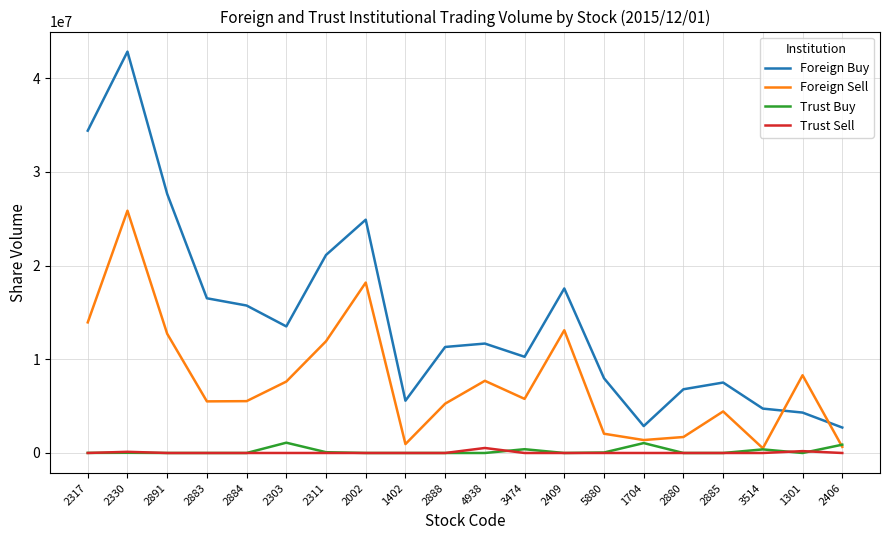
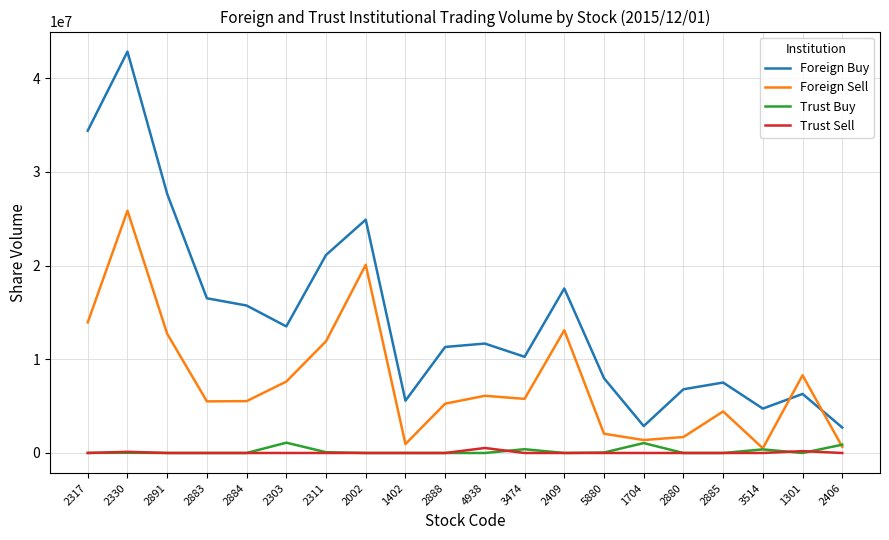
  {
    "Foreign Buy": {
      "2317": 34000000,
      "2330": 43000000,
      "2891": 28000000,
      "2883": 17000000,
      "2884": 16000000,
      "2303": 14000000,
      "2311": 21000000,
      "2002": 25000000,
      "1402": 6000000,
      "2888": 11000000,
      "4938": 12000000,
      "3474": 10000000,
      "2409": 18000000,
      "5880": 8000000,
      "1704": 3000000,
      "2880": 7000000,
      "2885": 8000000,
      "3514": 5000000,
-     "1301": 4000000,
+     "1301": 6000000,
      "2406": 3000000
    },
    "Foreign Sell": {
      "2317": 14000000,
      "2330": 26000000,
      "2891": 13000000,
      "2883": 6000000,
      "2884": 6000000,
      "2303": 8000000,
      "2311": 12000000,
-     "2002": 18000000,
+     "2002": 20000000,
      "1402": 1000000,
      "2888": 5000000,
-     "4938": 8000000,
+     "4938": 6000000,
      "3474": 6000000,
      "2409": 13000000,
      "5880": 2000000,
      "1704": 1000000,
      "2880": 2000000,
      "2885": 4000000,
      "1301": 8000000
    },
    "Trust Buy": {
      "2303": 1000000,
      "4938": 0,
      "3474": 0,
      "1704": 1000000
    },
    "Trust Sell": {
      "2303": 0,
      "4938": 1000000,
      "3474": 0,
      "1704": 0,
      "3514": 0,
      "2406": 0
    }
  }
